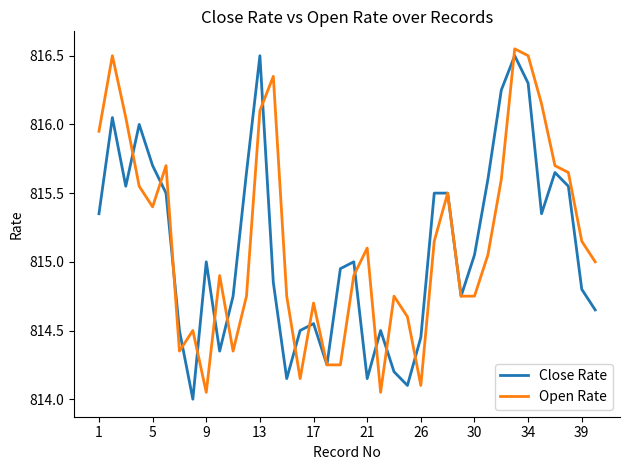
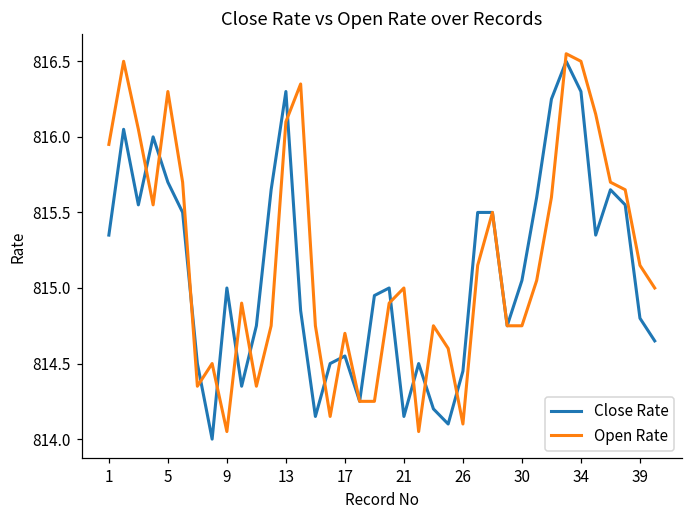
  {
    "Close Rate": {
      "1": 815.35,
      "5": 815.7,
      "9": 815.0,
-     "13": 816.5,
+     "13": 816.3,
      "17": 814.55,
      "21": 814.15,
      "26": 814.45,
      "30": 815.05,
      "34": 816.3,
      "39": 814.8
    },
    "Open Rate": {
      "1": 815.95,
-     "5": 815.4,
+     "5": 816.3,
      "9": 814.05,
      "13": 816.1,
      "17": 814.7,
-     "21": 815.1,
+     "21": 815.0,
      "26": 814.1,
      "30": 814.75,
      "34": 816.5,
      "39": 815.15
    }
  }
